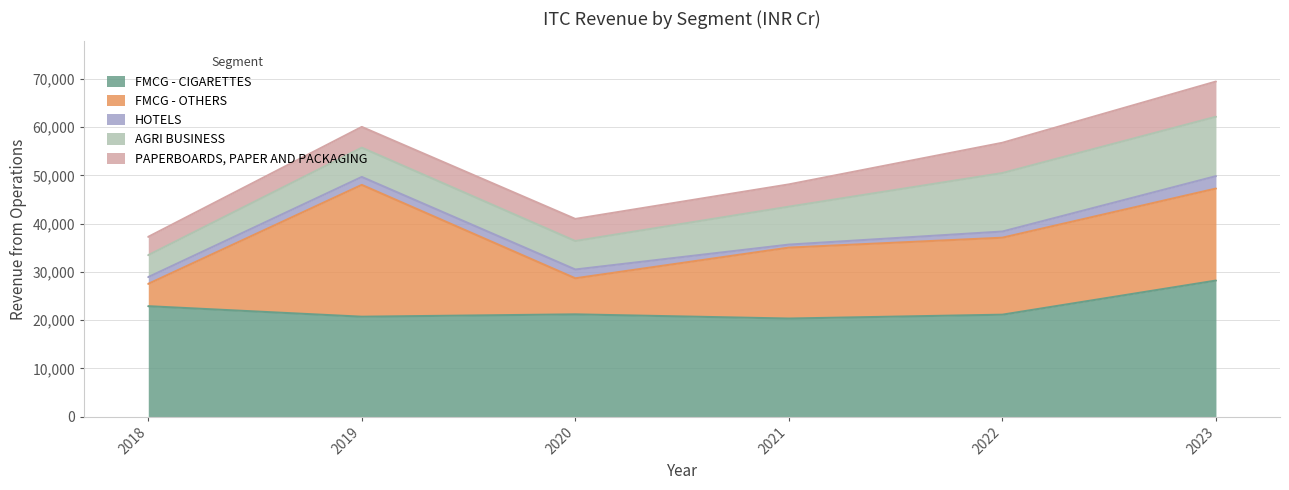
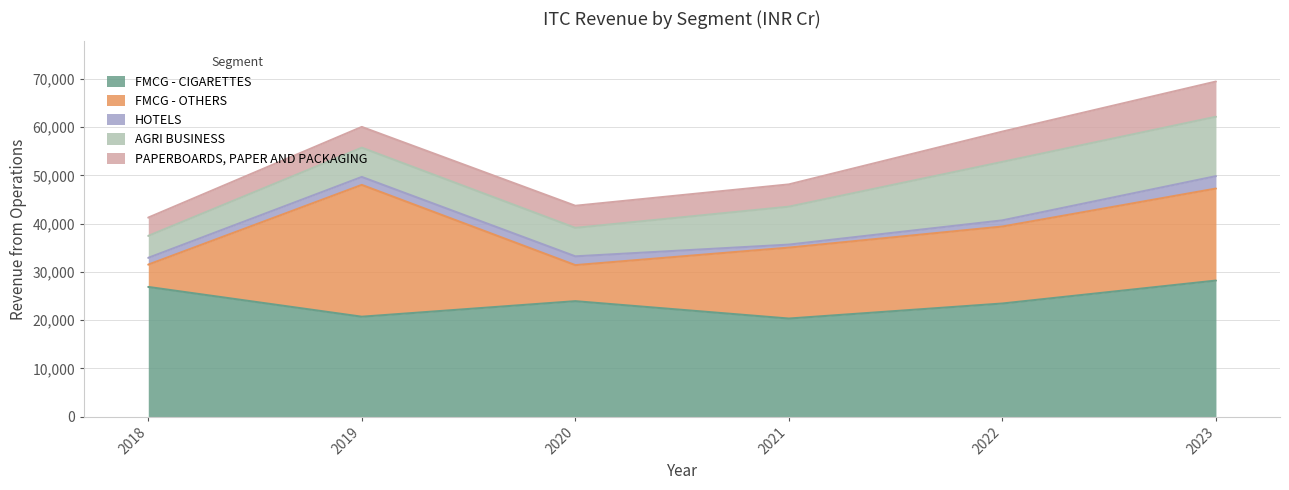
  {
    "FMCG - CIGARETTES": {
-     "2018": "23,000",
+     "2018": "27,000",
      "2019": "21,000",
-     "2020": "21,000",
+     "2020": "24,000",
      "2021": "20,000",
-     "2022": "21,000",
+     "2022": "23,000",
      "2023": "28,000"
    },
    "FMCG - OTHERS": {
      "2018": "5,000",
      "2019": "27,000",
      "2020": "7,000",
      "2021": "15,000",
      "2022": "16,000",
      "2023": "19,000"
    }
  }
